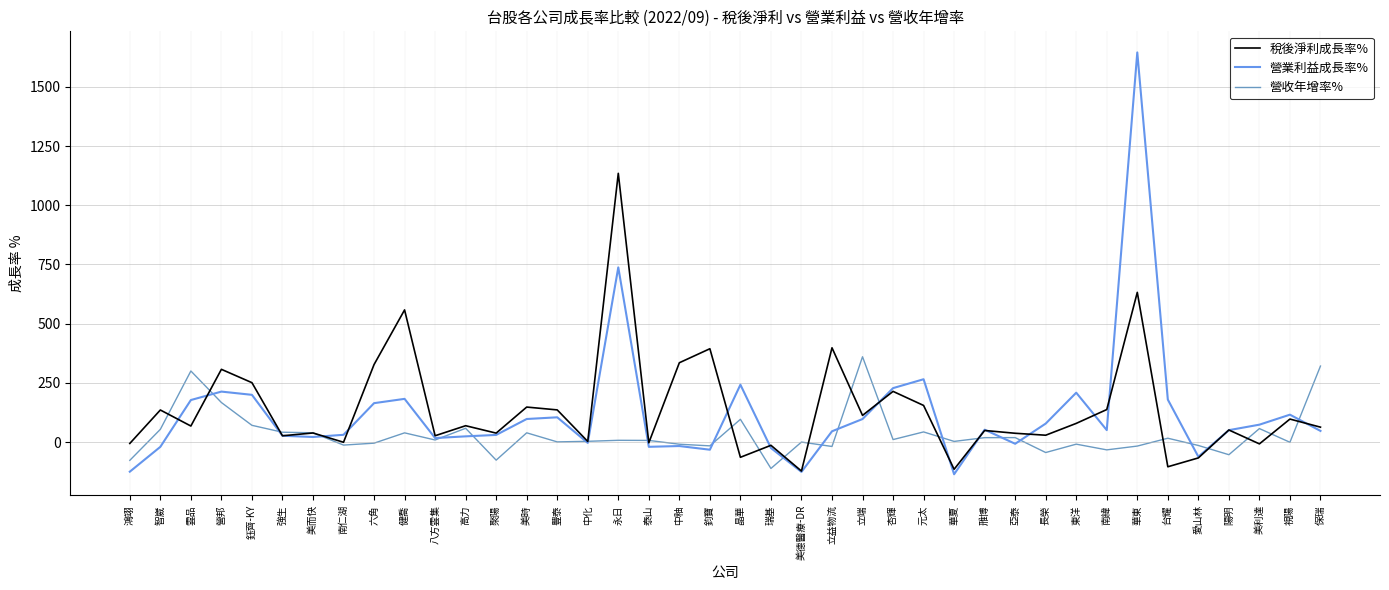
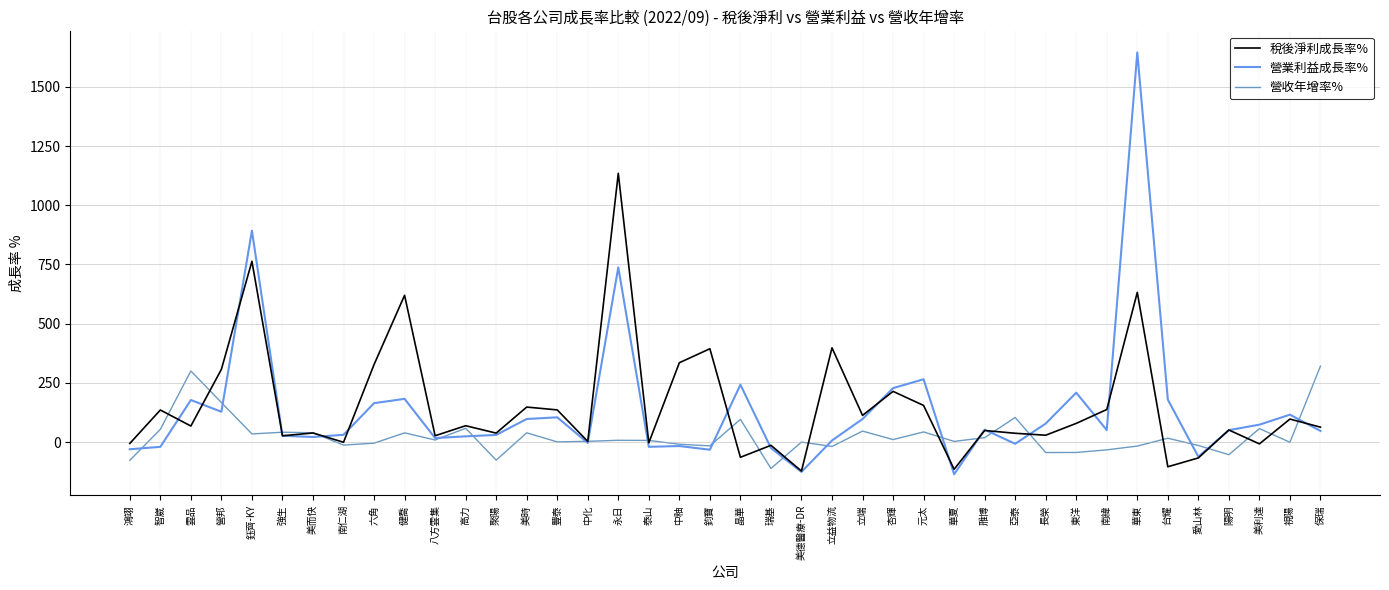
  {
    "稅後淨利成長率%": {
      "鴻翊": -10,
      "智崴": 140,
      "雲品": 70,
      "營邦": 310,
-     "鈺齊-KY": 250,
+     "鈺齊-KY": 760,
      "南仁湖": 0,
      "六角": 330,
-     "健喬": 560,
+     "健喬": 620,
      "高力": 70,
      "美時": 150,
      "豐泰": 140,
      "永日": 1130,
      "中釉": 330,
      "鈞寶": 390,
      "晶華": -60,
      "瑞基": -10,
      "立益物流": 400,
      "立端": 110,
      "杏輝": 210,
      "元太": 150,
      "華夏": -120,
      "亞泰": 40,
      "長榮": 30,
      "東洋": 80,
      "南緯": 140,
      "華東": 630,
      "台耀": -100,
      "美利達": -10,
      "視陽": 100,
      "保瑞": 60
    },
    "營業利益成長率%": {
-     "鴻翊": -130,
+     "鴻翊": -30,
      "智崴": -20,
      "雲品": 180,
-     "營邦": 210,
-     "鈺齊-KY": 200,
+     "營邦": 130,
+     "鈺齊-KY": 890,
      "美而快": 20,
      "南仁湖": 30,
      "六角": 160,
      "健喬": 180,
      "高力": 20,
      "美時": 100,
      "豐泰": 100,
      "永日": 740,
      "泰山": -20,
      "鈞寶": -30,
      "晶華": 240,
      "瑞基": -30,
-     "立益物流": 50,
+     "立益物流": 10,
      "立端": 100,
      "杏輝": 230,
      "元太": 270,
      "華夏": -140,
      "亞泰": -10,
      "長榮": 80,
      "東洋": 210,
      "南緯": 50,
      "華東": 1650,
      "台耀": 180,
      "美利達": 70,
      "視陽": 120,
      "保瑞": 50
    },
    "營收年增率%": {
      "鴻翊": -80,
      "智崴": 50,
      "雲品": 300,
      "營邦": 170,
-     "鈺齊-KY": 70,
+     "鈺齊-KY": 30,
      "強生": 40,
      "南仁湖": -10,
      "六角": 0,
      "健喬": 40,
      "高力": 60,
      "聚陽": -80,
      "美時": 40,
      "豐泰": 0,
      "永日": 10,
      "鈞寶": -20,
      "晶華": 100,
      "瑞基": -110,
      "美德醫療-DR": 0,
      "立益物流": -20,
-     "立端": 360,
+     "立端": 50,
      "杏輝": 10,
      "元太": 40,
      "華夏": 0,
      "雃博": 20,
-     "亞泰": 20,
+     "亞泰": 100,
      "長榮": -40,
-     "東洋": -10,
+     "東洋": -40,
      "南緯": -30,
      "華東": -20,
      "台耀": 20,
      "愛山林": -10,
      "陽明": -50,
      "美利達": 60,
      "視陽": 0,
      "保瑞": 320
    }
  }
